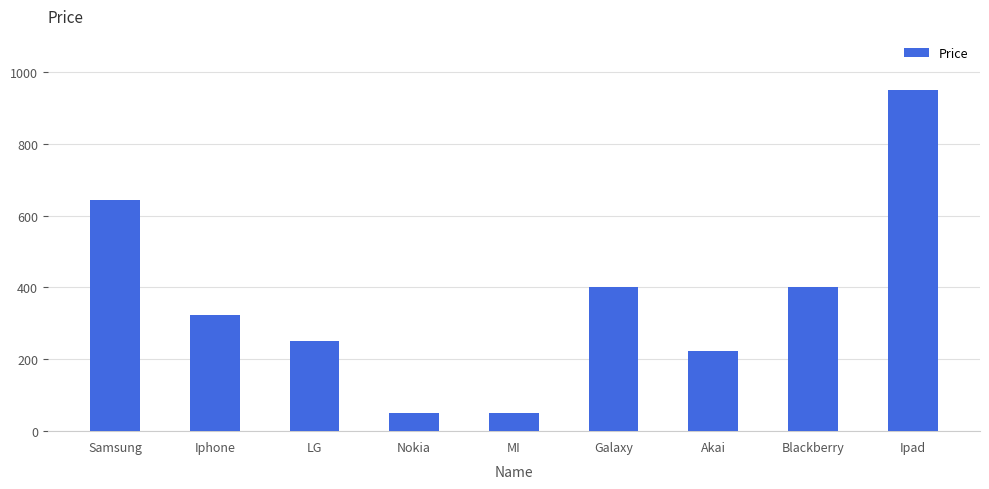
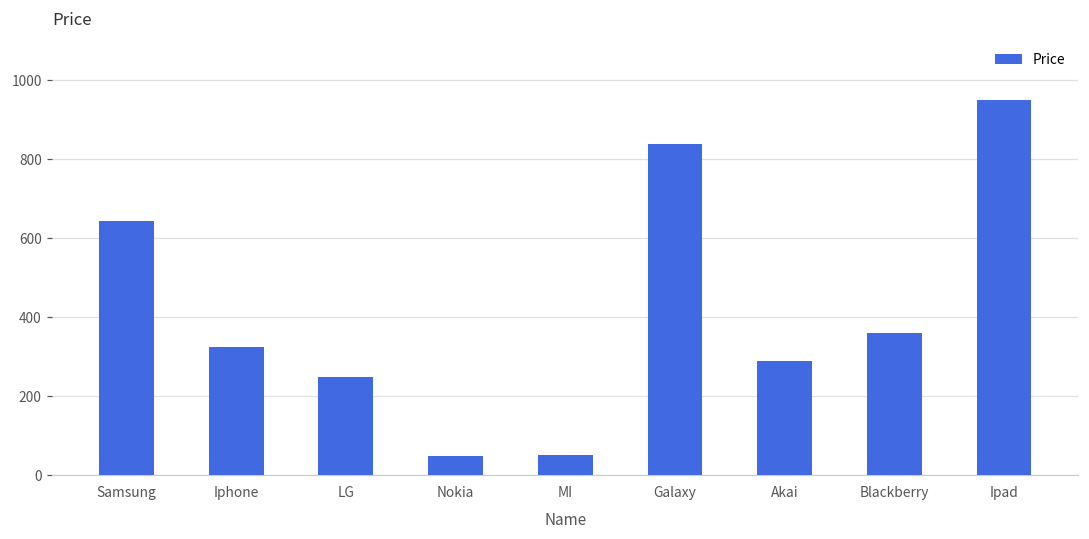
  {
    "Samsung": 640,
    "Iphone": 320,
    "LG": 250,
    "Nokia": 50,
    "MI": 50,
-   "Galaxy": 400,
-   "Akai": 220,
-   "Blackberry": 400,
+   "Galaxy": 840,
+   "Akai": 290,
+   "Blackberry": 360,
    "Ipad": 950
  }
